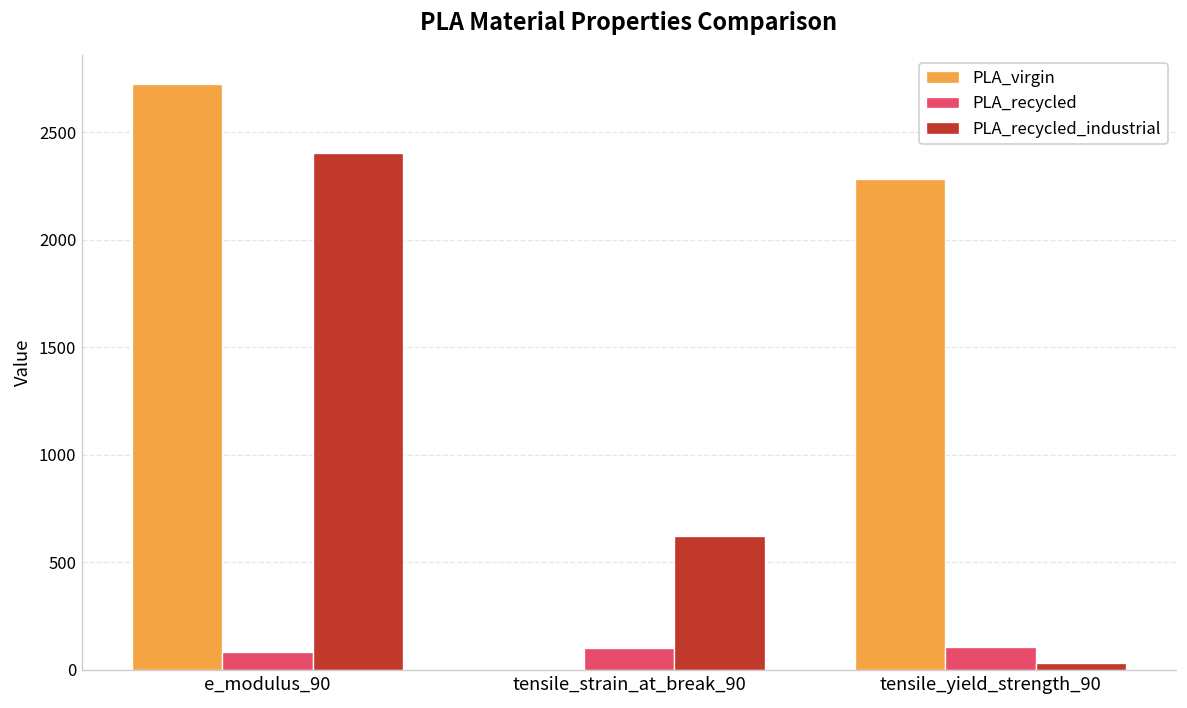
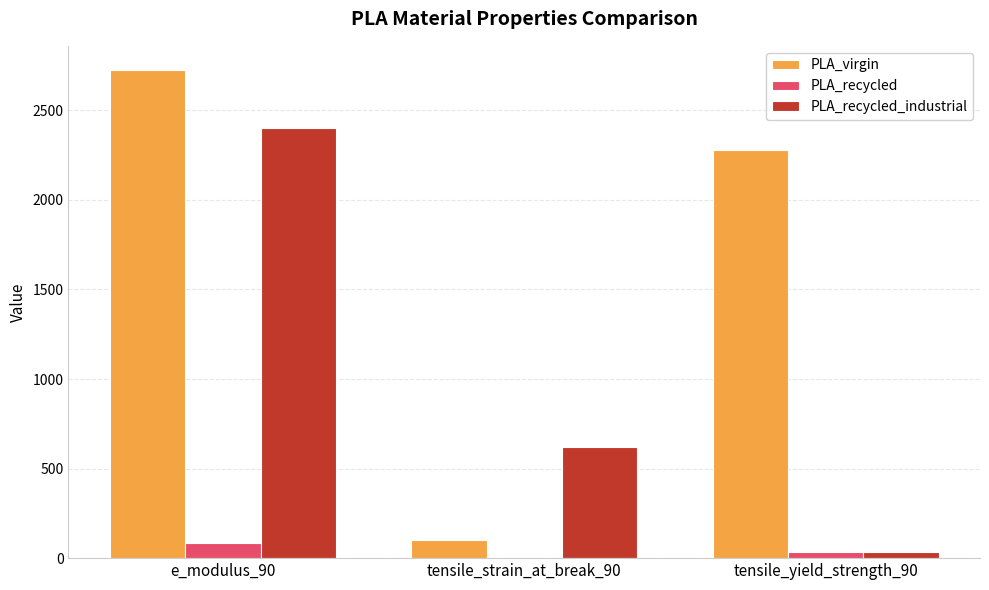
  {
    "PLA_virgin": {
      "e_modulus_90": 2720,
-     "tensile_strain_at_break_90": 0,
+     "tensile_strain_at_break_90": 100,
      "tensile_yield_strength_90": 2280
    },
    "PLA_recycled": {
      "e_modulus_90": 80,
-     "tensile_strain_at_break_90": 100,
-     "tensile_yield_strength_90": 110
+     "tensile_strain_at_break_90": 0,
+     "tensile_yield_strength_90": 30
    },
    "PLA_recycled_industrial": {
      "e_modulus_90": 2400,
      "tensile_strain_at_break_90": 620,
      "tensile_yield_strength_90": 30
    }
  }
